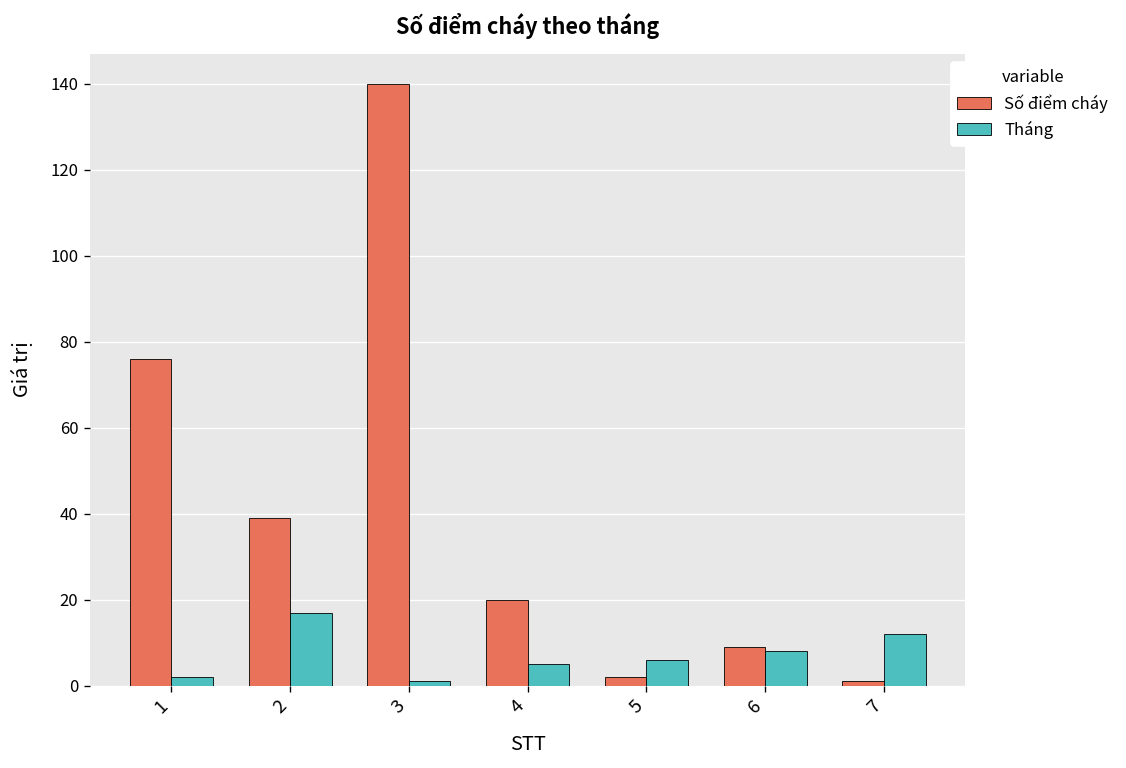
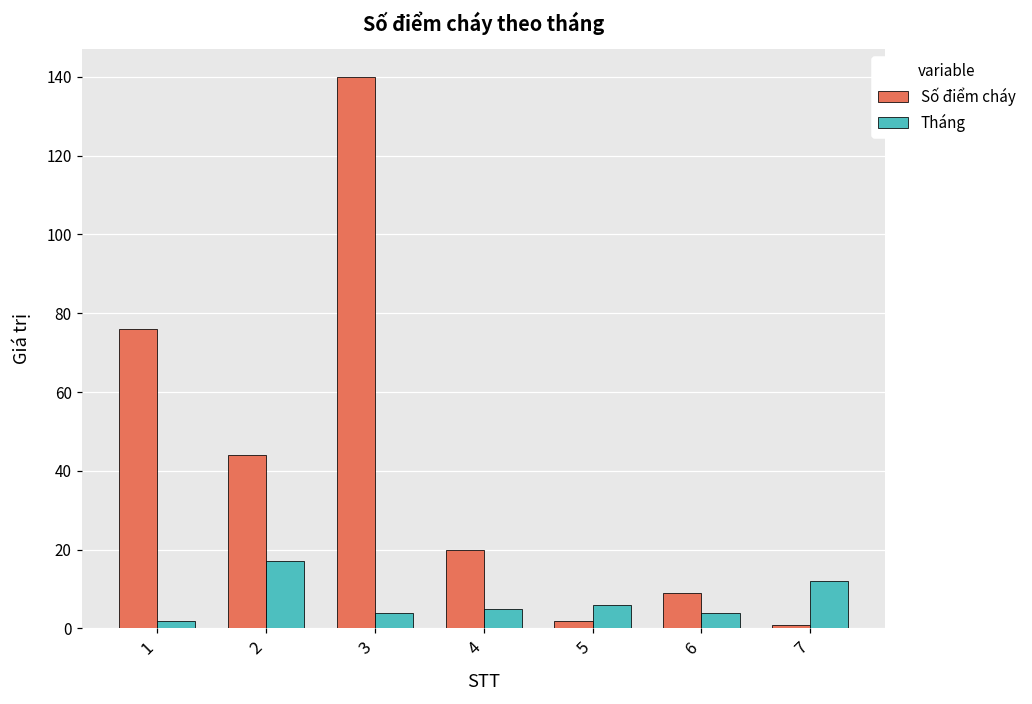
  {
    "Số điểm cháy": {
      "1": 76,
-     "2": 39,
+     "2": 44,
      "3": 140,
      "4": 20,
      "5": 2,
      "6": 9,
      "7": 1
    },
    "Tháng": {
      "1": 2,
      "2": 17,
-     "3": 1,
+     "3": 4,
      "4": 5,
      "5": 6,
-     "6": 8,
+     "6": 4,
      "7": 12
    }
  }
